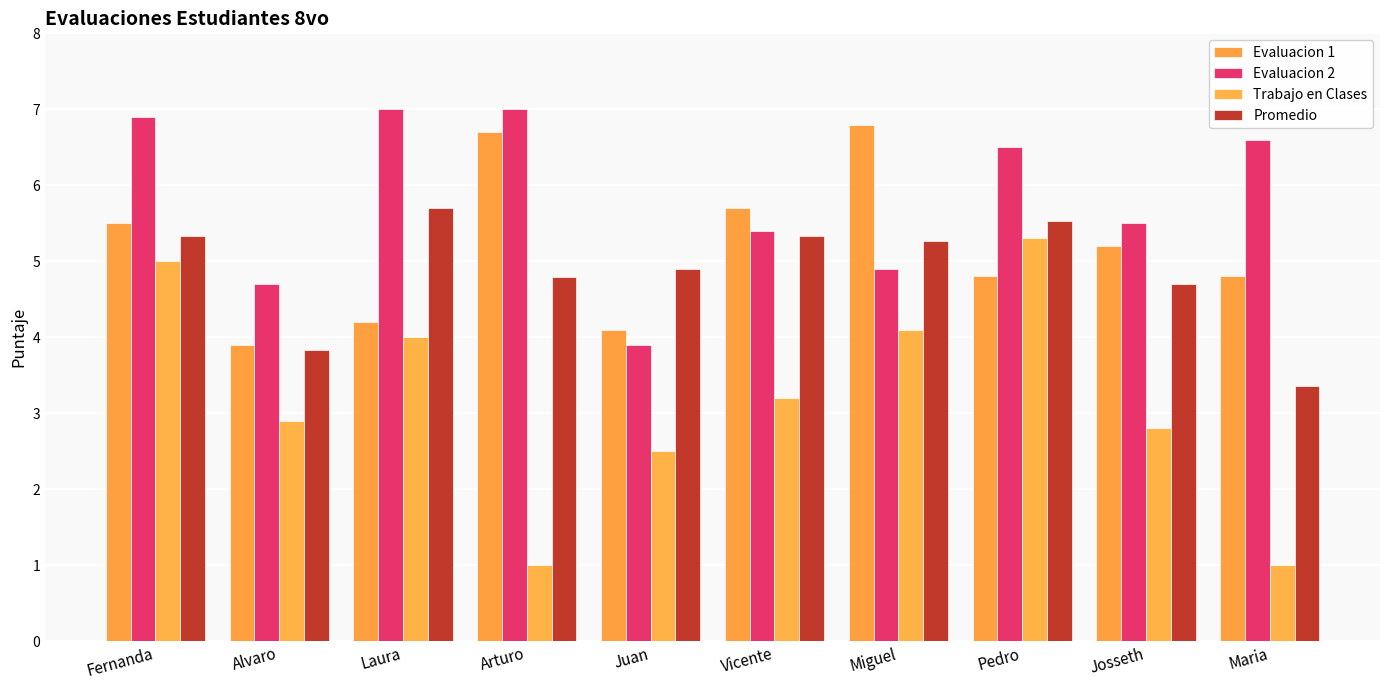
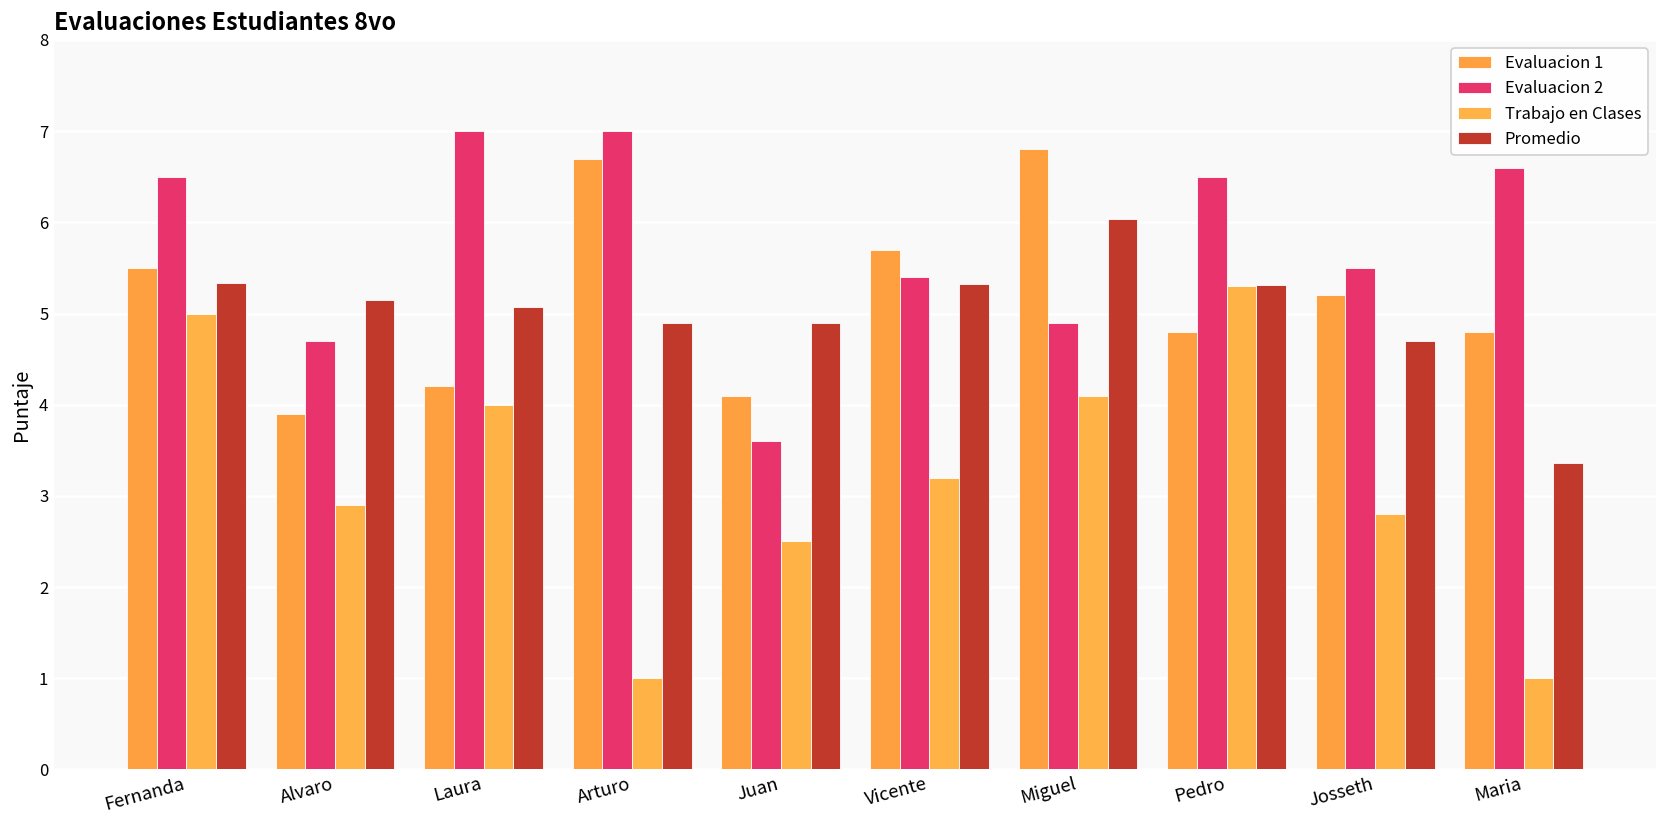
  {
    "Evaluacion 2": {
-     "Fernanda": 6.9,
+     "Fernanda": 6.5,
      "Alvaro": 4.7,
      "Laura": 7.0,
      "Arturo": 7.0,
-     "Juan": 3.9,
+     "Juan": 3.6,
      "Vicente": 5.4,
      "Miguel": 4.9,
      "Pedro": 6.5,
      "Josseth": 5.5,
      "Maria": 6.6
    },
    "Promedio": {
      "Fernanda": 5.3,
-     "Alvaro": 3.8,
-     "Laura": 5.7,
-     "Arturo": 4.8,
+     "Alvaro": 5.1,
+     "Laura": 5.1,
+     "Arturo": 4.9,
      "Juan": 4.9,
      "Vicente": 5.3,
-     "Miguel": 5.3,
-     "Pedro": 5.5,
+     "Miguel": 6.0,
+     "Pedro": 5.3,
      "Josseth": 4.7,
      "Maria": 3.4
    }
  }
